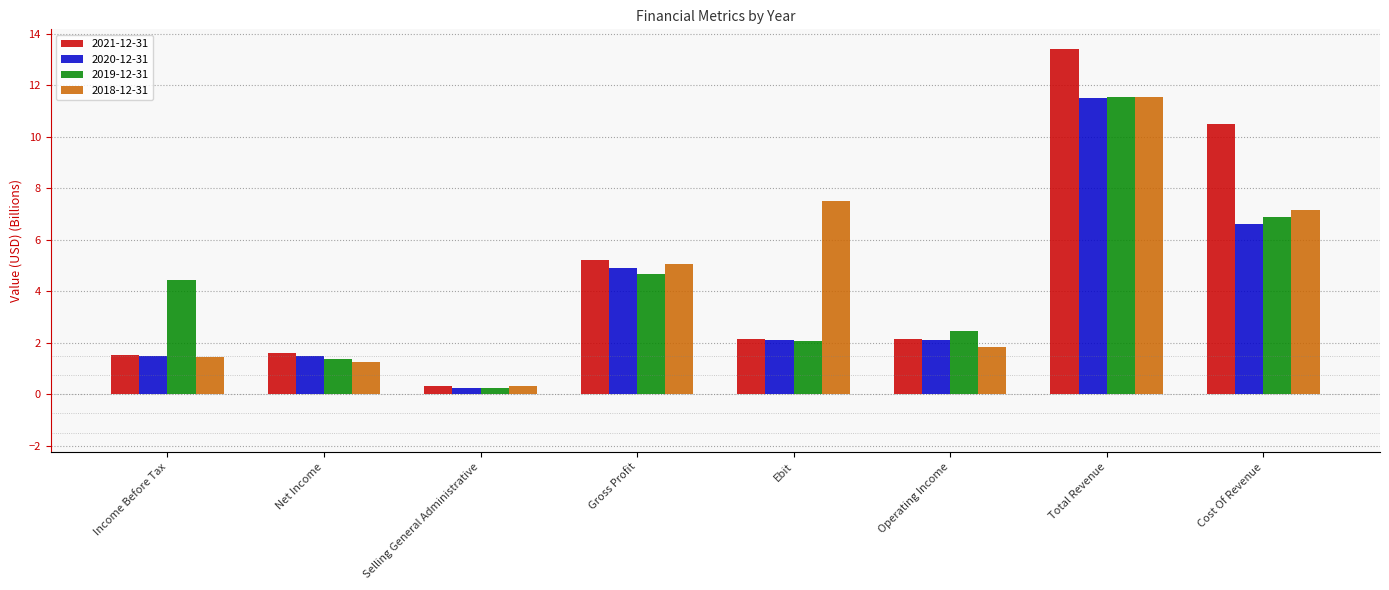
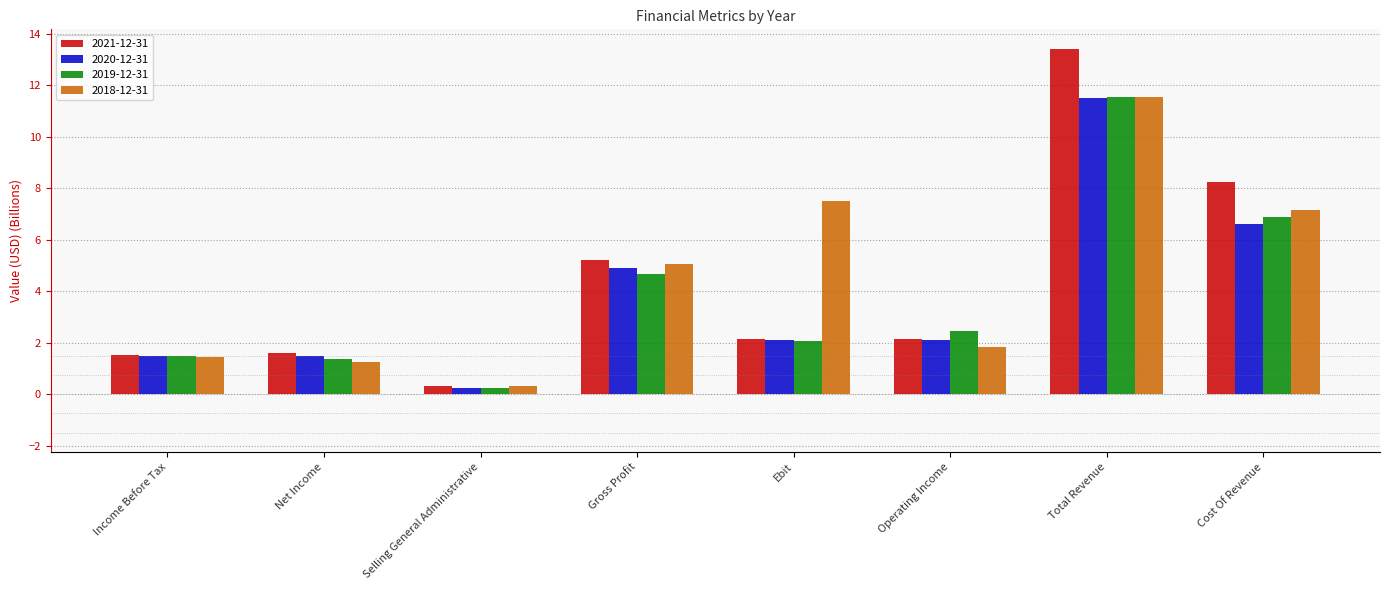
  {
    "2021-12-31": {
      "Income Before Tax": 1.5,
      "Net Income": 1.6,
      "Selling General Administrative": 0.3,
      "Gross Profit": 5.2,
      "Ebit": 2.1,
      "Operating Income": 2.1,
      "Total Revenue": 13.4,
-     "Cost Of Revenue": 10.5
+     "Cost Of Revenue": 8.2
    },
    "2020-12-31": {
      "Income Before Tax": 1.5,
      "Net Income": 1.5,
      "Selling General Administrative": 0.2,
      "Gross Profit": 4.9,
      "Ebit": 2.1,
      "Operating Income": 2.1,
      "Total Revenue": 11.5,
      "Cost Of Revenue": 6.6
    },
    "2019-12-31": {
-     "Income Before Tax": 4.5,
+     "Income Before Tax": 1.5,
      "Net Income": 1.4,
      "Selling General Administrative": 0.2,
      "Gross Profit": 4.7,
      "Ebit": 2.1,
      "Operating Income": 2.5,
      "Total Revenue": 11.5,
      "Cost Of Revenue": 6.9
    },
    "2018-12-31": {
      "Income Before Tax": 1.4,
      "Net Income": 1.3,
      "Selling General Administrative": 0.3,
      "Gross Profit": 5.1,
      "Ebit": 7.5,
      "Operating Income": 1.9,
      "Total Revenue": 11.5,
      "Cost Of Revenue": 7.2
    }
  }
